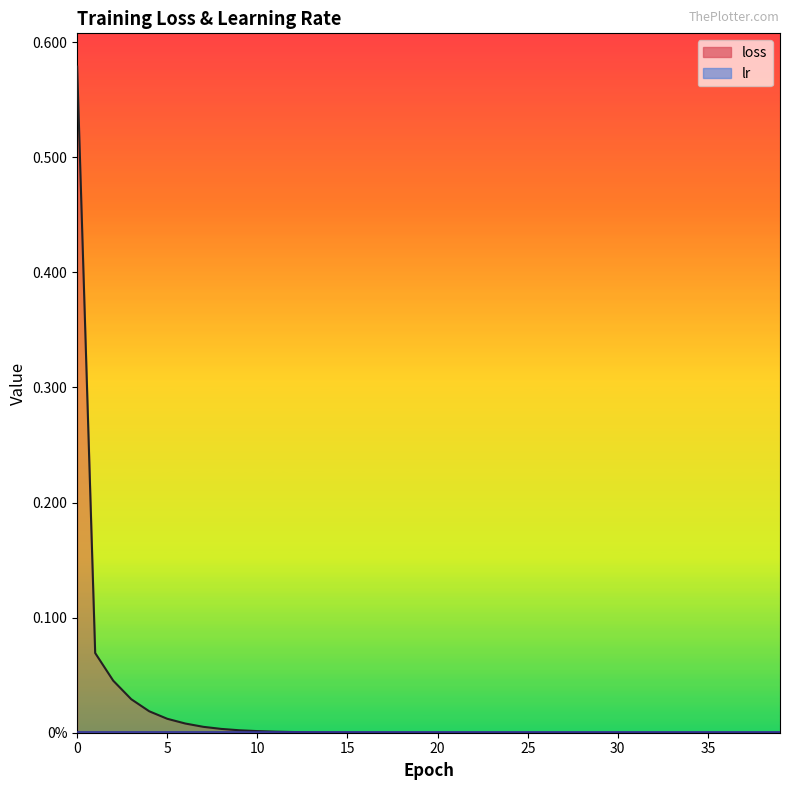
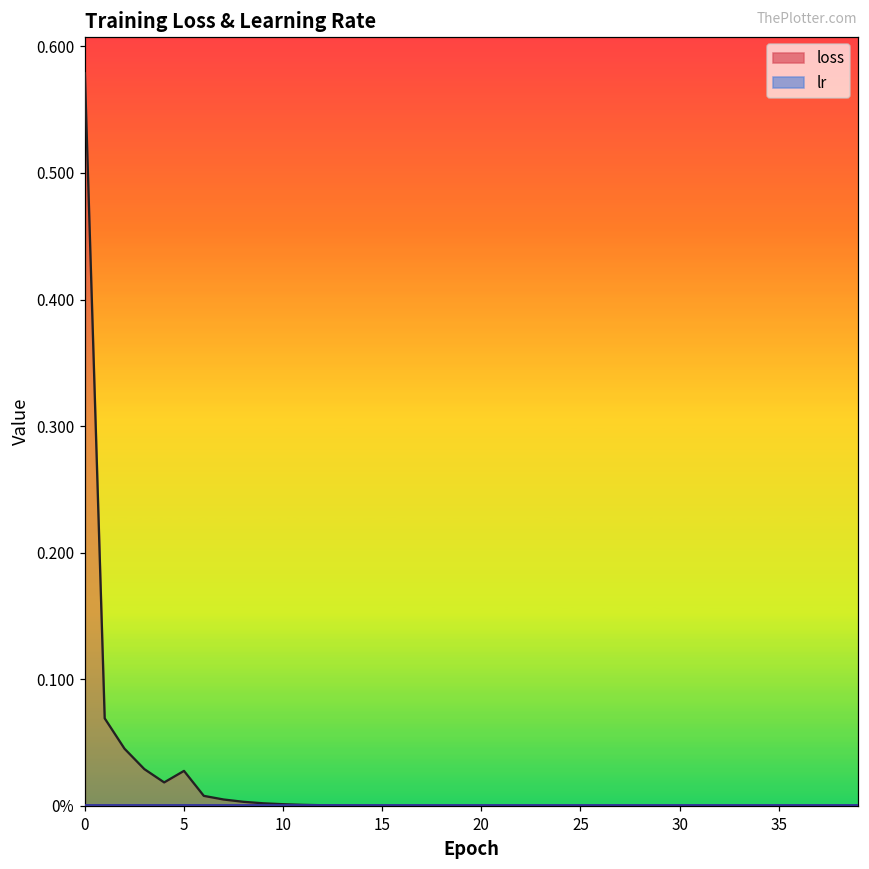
  {
    "loss": {
      "0": 0.579,
-     "5": 0.012
+     "5": 0.028
    },
    "lr": {
      "0": 0.001,
      "5": 0.001
    }
  }
